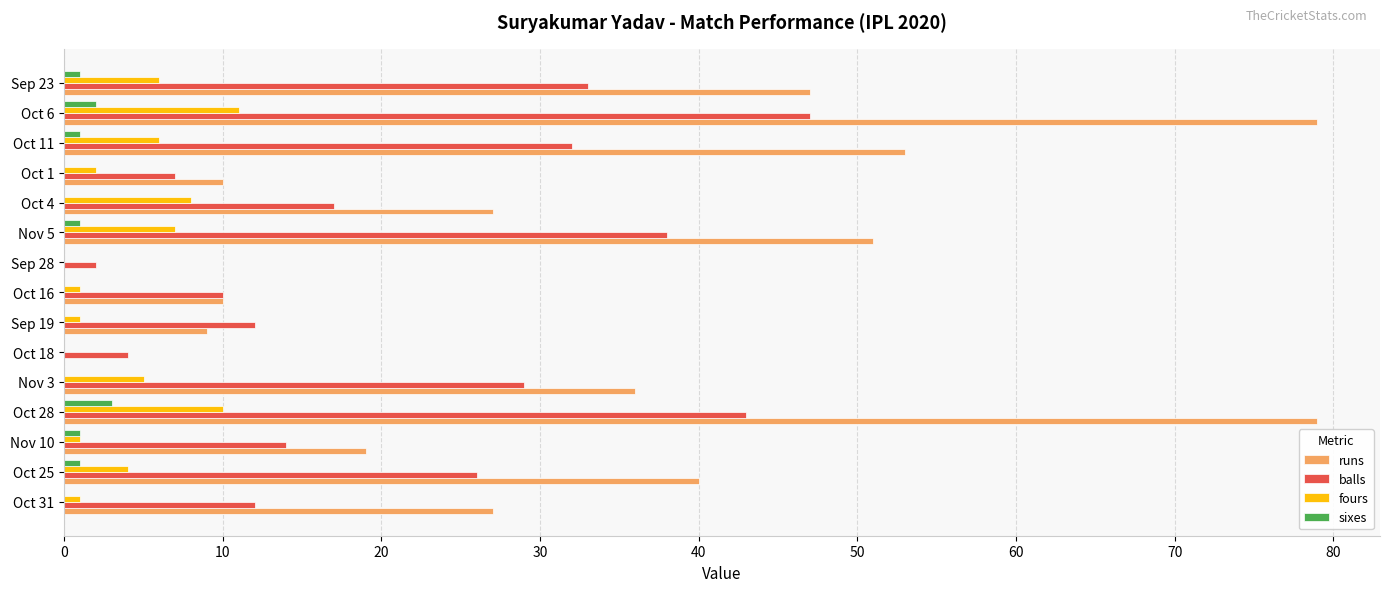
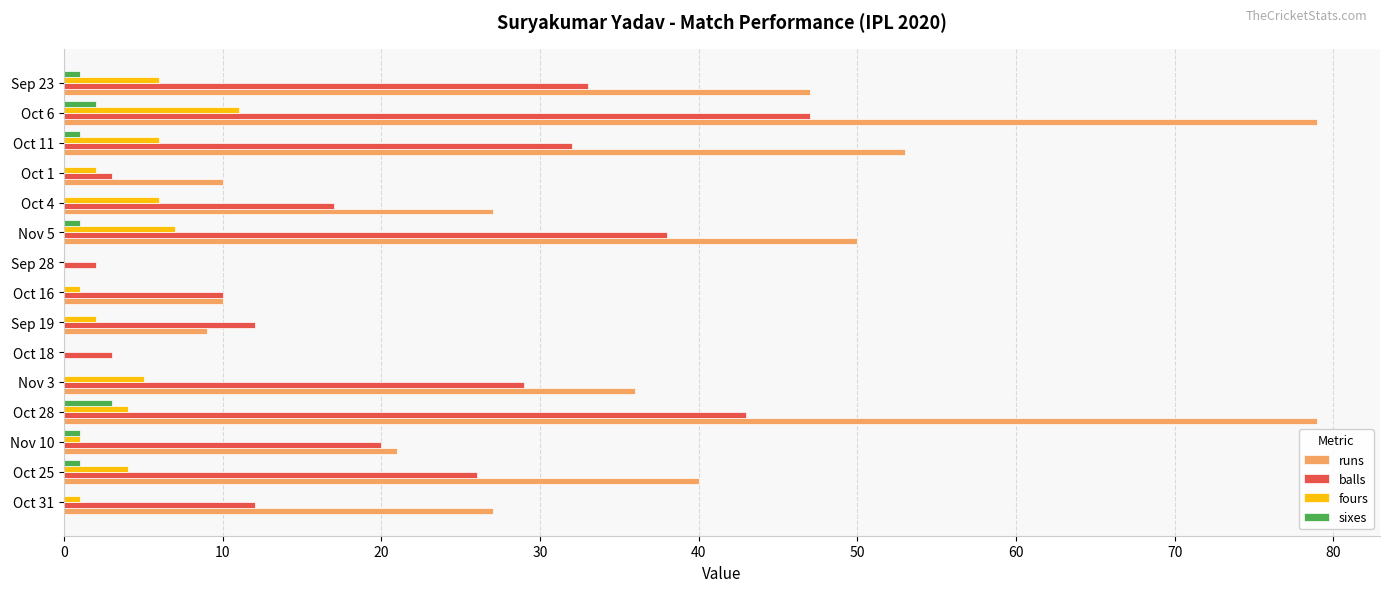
  {
    "runs": {
      "Sep 23": 47,
      "Oct 6": 79,
      "Oct 11": 53,
      "Oct 1": 10,
      "Oct 4": 27,
-     "Nov 5": 51,
+     "Nov 5": 50,
      "Sep 28": 0,
      "Oct 16": 10,
      "Sep 19": 9,
      "Oct 18": 0,
      "Nov 3": 36,
      "Oct 28": 79,
-     "Nov 10": 19,
+     "Nov 10": 21,
      "Oct 25": 40,
      "Oct 31": 27
    },
    "balls": {
      "Sep 23": 33,
      "Oct 6": 47,
      "Oct 11": 32,
-     "Oct 1": 7,
+     "Oct 1": 3,
      "Oct 4": 17,
      "Nov 5": 38,
      "Sep 28": 2,
      "Oct 16": 10,
      "Sep 19": 12,
-     "Oct 18": 4,
+     "Oct 18": 3,
      "Nov 3": 29,
      "Oct 28": 43,
-     "Nov 10": 14,
+     "Nov 10": 20,
      "Oct 25": 26,
      "Oct 31": 12
    },
    "fours": {
      "Sep 23": 6,
      "Oct 6": 11,
      "Oct 11": 6,
      "Oct 1": 2,
-     "Oct 4": 8,
+     "Oct 4": 6,
      "Nov 5": 7,
      "Sep 28": 0,
      "Oct 16": 1,
-     "Sep 19": 1,
+     "Sep 19": 2,
      "Oct 18": 0,
      "Nov 3": 5,
-     "Oct 28": 10,
+     "Oct 28": 4,
      "Nov 10": 1,
      "Oct 25": 4,
      "Oct 31": 1
    },
    "sixes": {
      "Sep 23": 1,
      "Oct 6": 2,
      "Oct 11": 1,
      "Oct 1": 0,
      "Oct 4": 0,
      "Nov 5": 1,
      "Sep 28": 0,
      "Oct 16": 0,
      "Sep 19": 0,
      "Oct 18": 0,
      "Nov 3": 0,
      "Oct 28": 3,
      "Nov 10": 1,
      "Oct 25": 1,
      "Oct 31": 0
    }
  }
